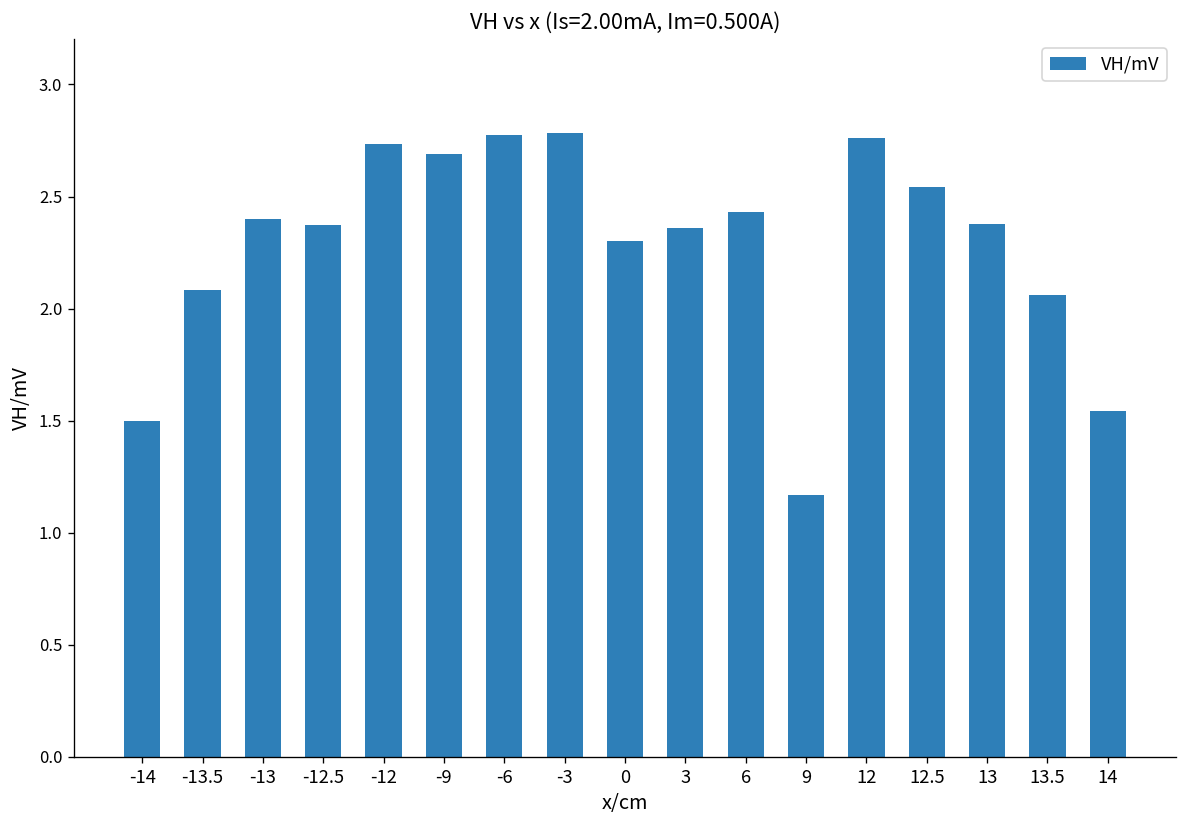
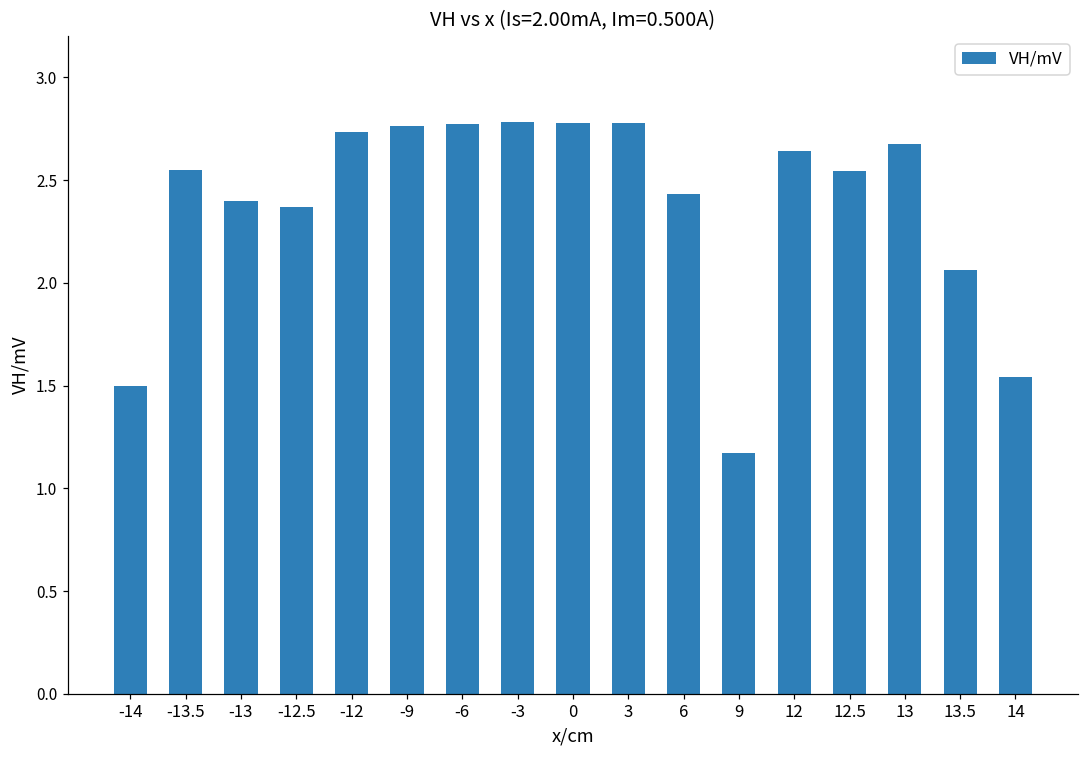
  {
    "-14": 1.50,
-   "-13.5": 2.08,
+   "-13.5": 2.55,
    "-13": 2.40,
    "-12.5": 2.37,
    "-12": 2.73,
-   "-9": 2.69,
+   "-9": 2.76,
    "-6": 2.77,
    "-3": 2.79,
-   "0": 2.30,
-   "3": 2.36,
+   "0": 2.78,
+   "3": 2.78,
    "6": 2.43,
    "9": 1.17,
-   "12": 2.76,
+   "12": 2.64,
    "12.5": 2.54,
-   "13": 2.38,
+   "13": 2.68,
    "13.5": 2.06,
    "14": 1.54
  }
